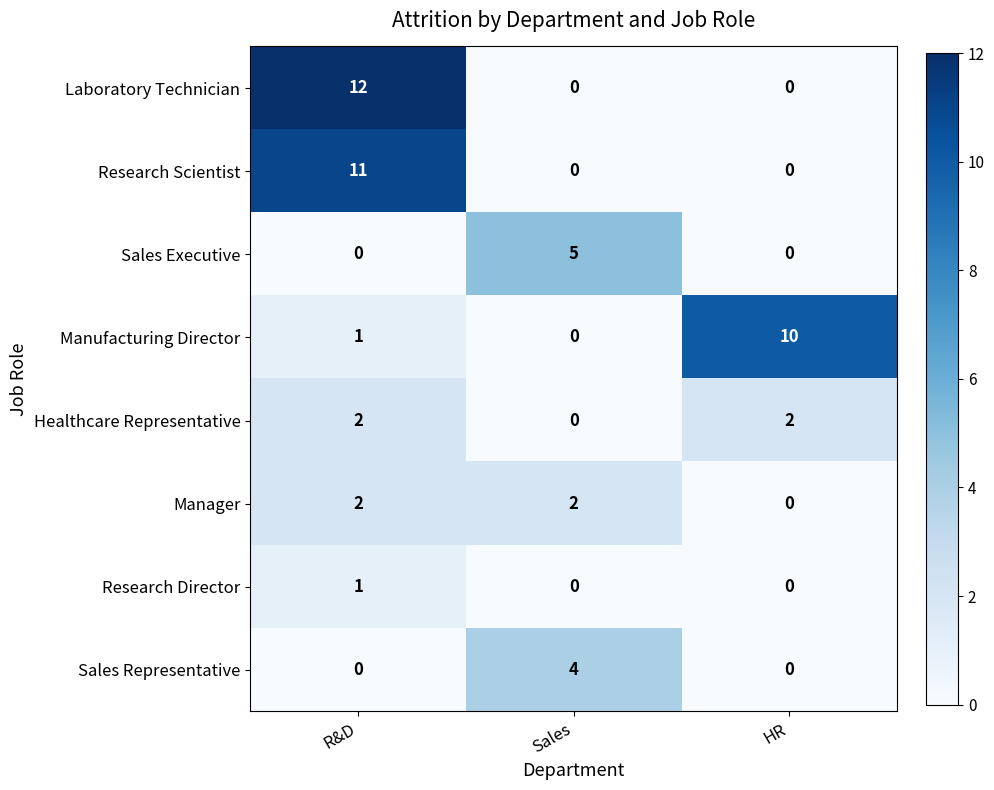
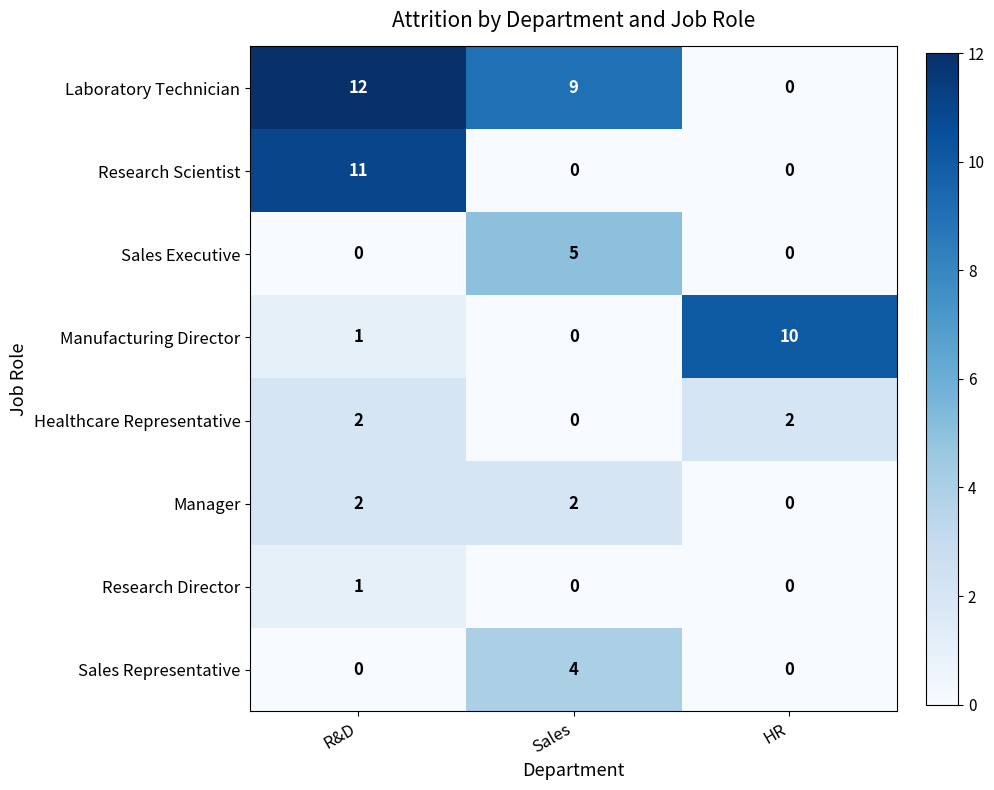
  {
    "Laboratory Technician": {
      "R&D": 12,
-     "Sales": 0,
+     "Sales": 9,
      "HR": 0
    },
    "Research Scientist": {
      "R&D": 11,
      "Sales": 0,
      "HR": 0
    },
    "Sales Executive": {
      "R&D": 0,
      "Sales": 5,
      "HR": 0
    },
    "Manufacturing Director": {
      "R&D": 1,
      "Sales": 0,
      "HR": 10
    },
    "Healthcare Representative": {
      "R&D": 2,
      "Sales": 0,
      "HR": 2
    },
    "Manager": {
      "R&D": 2,
      "Sales": 2,
      "HR": 0
    },
    "Research Director": {
      "R&D": 1,
      "Sales": 0,
      "HR": 0
    },
    "Sales Representative": {
      "R&D": 0,
      "Sales": 4,
      "HR": 0
    }
  }
